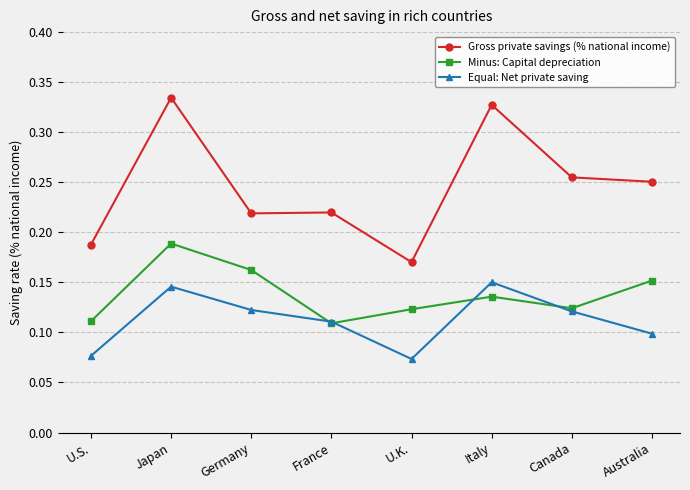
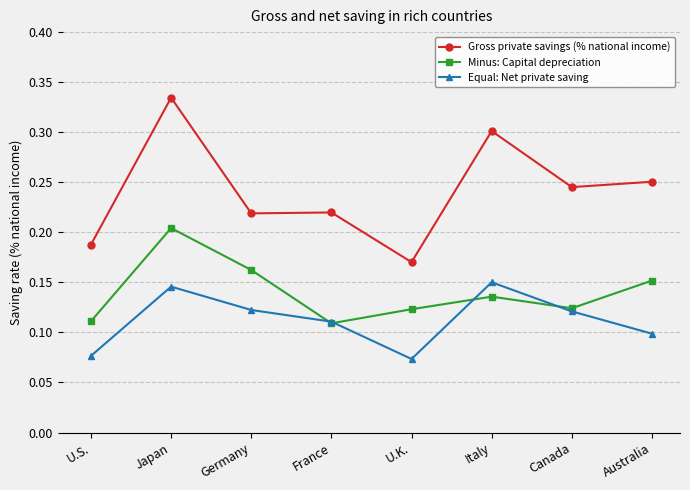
  {
    "Gross private savings (% national income)": {
      "U.S.": 0.188,
      "Japan": 0.334,
      "Germany": 0.219,
      "France": 0.220,
      "U.K.": 0.170,
-     "Italy": 0.327,
-     "Canada": 0.255,
+     "Italy": 0.301,
+     "Canada": 0.245,
      "Australia": 0.251
    },
    "Minus: Capital depreciation": {
      "U.S.": 0.111,
-     "Japan": 0.189,
+     "Japan": 0.204,
      "Germany": 0.162,
      "U.K.": 0.123,
      "Italy": 0.136,
      "Canada": 0.124,
      "Australia": 0.152
    },
    "Equal: Net private saving": {
      "U.S.": 0.077,
      "Japan": 0.146,
      "Germany": 0.122,
      "U.K.": 0.073,
      "Italy": 0.150,
      "Canada": 0.121,
      "Australia": 0.099
    }
  }
